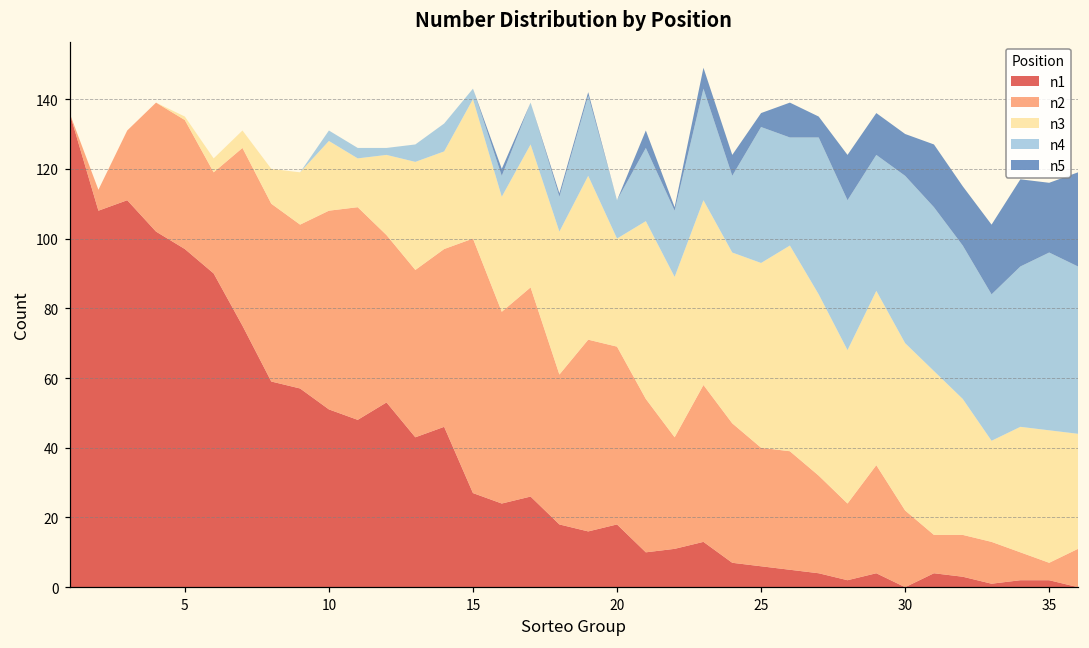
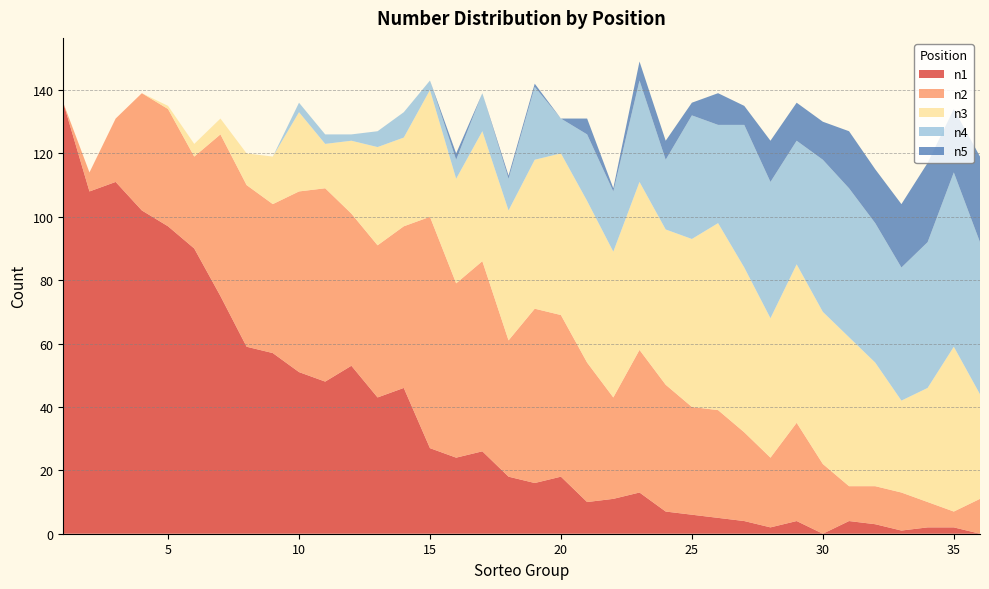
  {
    "n1": {
      "5": 97,
      "10": 51,
      "15": 27,
      "20": 18,
      "25": 6,
      "30": 0,
      "35": 2
    },
    "n2": {
      "5": 37,
      "10": 57,
      "15": 73,
      "20": 51,
      "25": 34,
      "30": 22,
      "35": 5
    },
    "n3": {
-     "10": 20,
+     "10": 25,
      "15": 40,
-     "20": 31,
+     "20": 51,
      "25": 53,
      "30": 48,
-     "35": 38
+     "35": 52
    },
    "n4": {
      "25": 39,
      "30": 48,
-     "35": 51
+     "35": 55
    },
    "n5": {
      "25": 4,
      "30": 12
    }
  }
